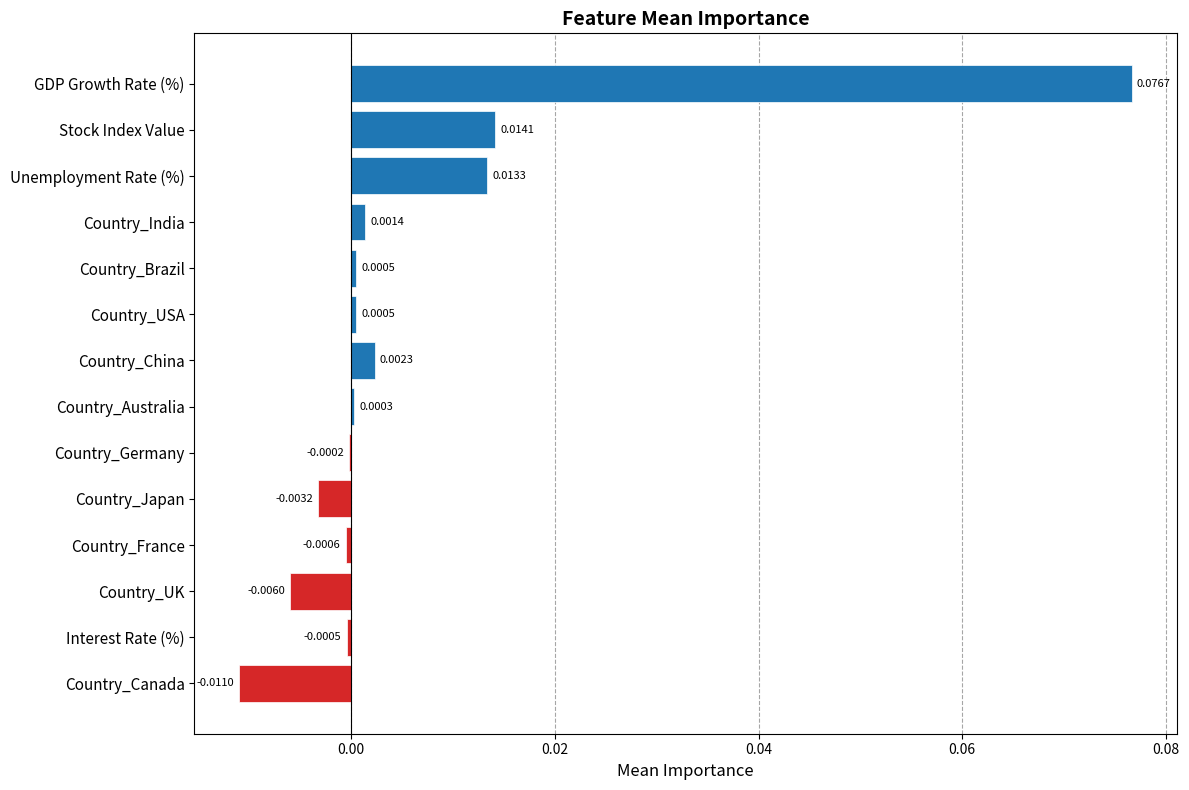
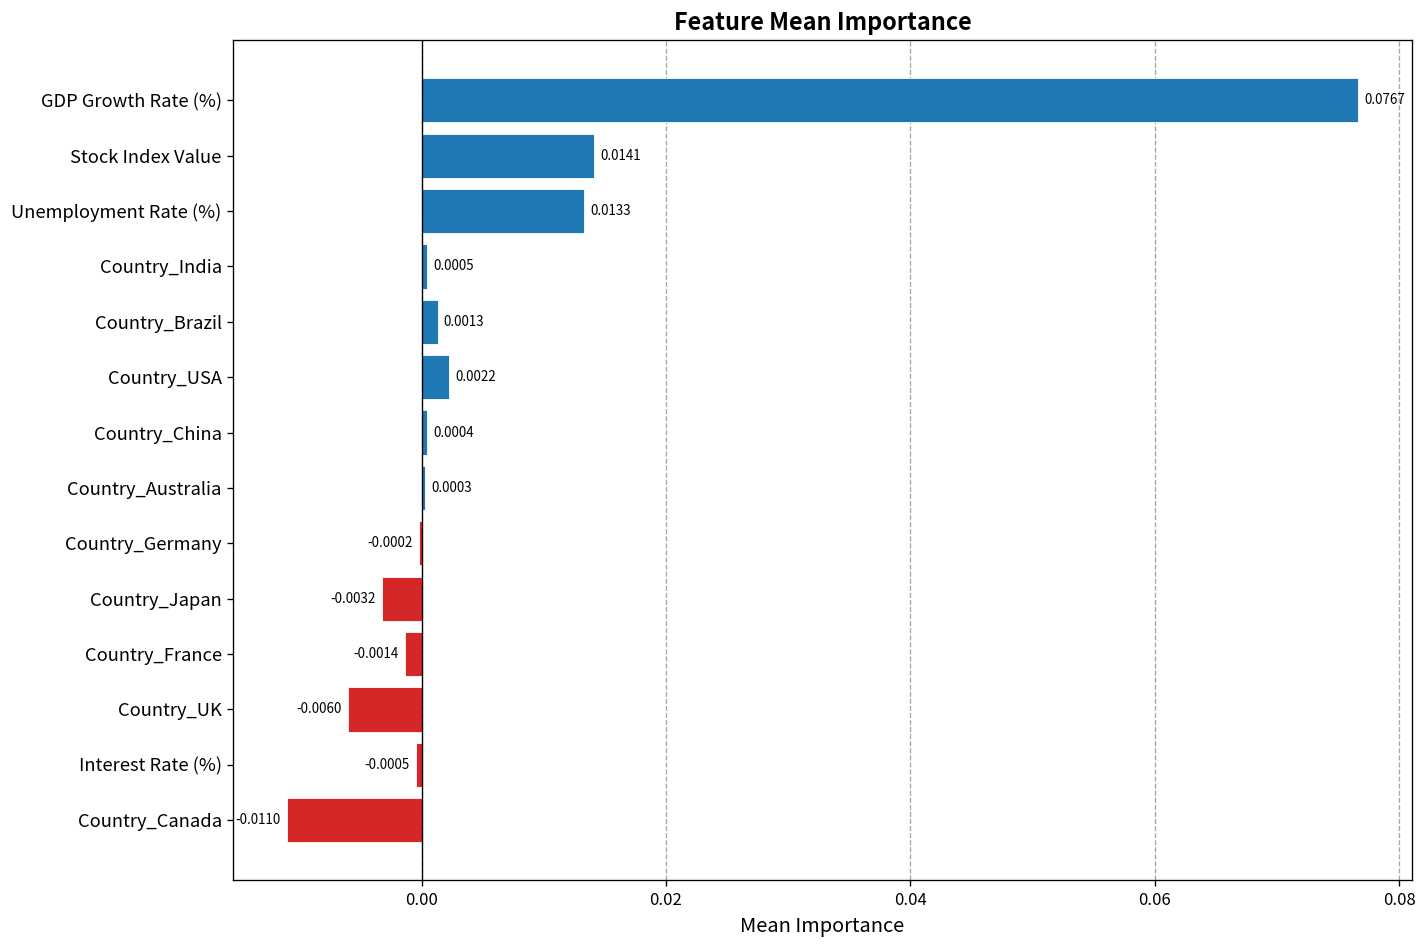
  {
    "GDP Growth Rate (%)": 0.0767,
    "Stock Index Value": 0.0141,
    "Unemployment Rate (%)": 0.0133,
-   "Country_India": 0.0014,
-   "Country_Brazil": 0.0005,
-   "Country_USA": 0.0005,
-   "Country_China": 0.0023,
+   "Country_India": 0.0005,
+   "Country_Brazil": 0.0013,
+   "Country_USA": 0.0022,
+   "Country_China": 0.0004,
    "Country_Australia": 0.0003,
    "Country_Germany": -0.0002,
    "Country_Japan": -0.0032,
-   "Country_France": -0.0006,
+   "Country_France": -0.0014,
    "Country_UK": -0.0060,
    "Interest Rate (%)": -0.0005,
    "Country_Canada": -0.0110
  }
